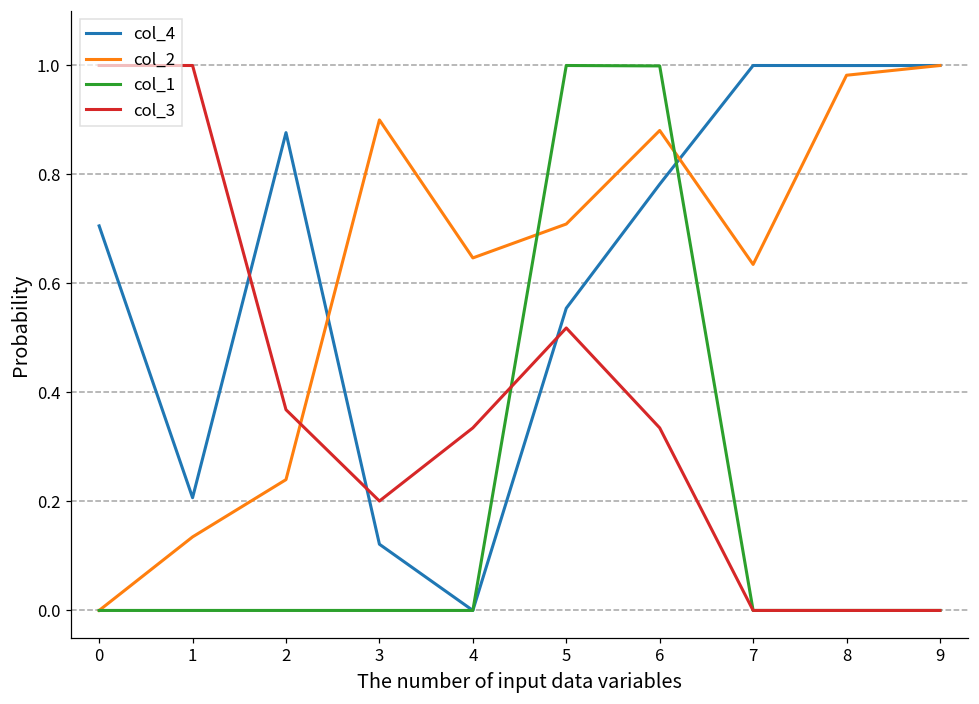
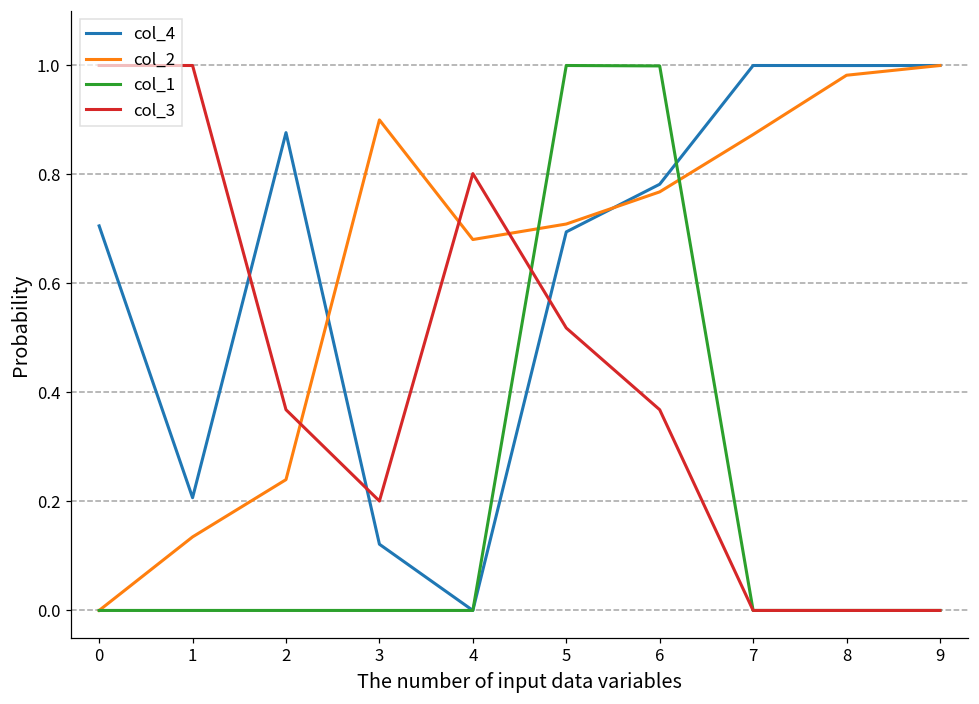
  {
    "col_4": {
      "0": 0.71,
      "1": 0.21,
      "2": 0.88,
      "3": 0.12,
-     "5": 0.55,
+     "5": 0.69,
      "6": 0.78,
      "7": 1.00,
      "8": 1.00
    },
    "col_2": {
      "1": 0.13,
      "2": 0.24,
      "3": 0.90,
-     "4": 0.65,
+     "4": 0.68,
      "5": 0.71,
-     "6": 0.88,
-     "7": 0.63,
+     "6": 0.77,
+     "7": 0.87,
      "8": 0.98
    },
    "col_1": {
      "1": 0.00,
      "2": 0.00,
      "3": 0.00,
      "5": 1.00,
      "6": 1.00
    },
    "col_3": {
      "1": 1.00,
      "2": 0.37,
      "3": 0.20,
-     "4": 0.34,
+     "4": 0.80,
      "5": 0.52,
-     "6": 0.34
+     "6": 0.37
    }
  }
